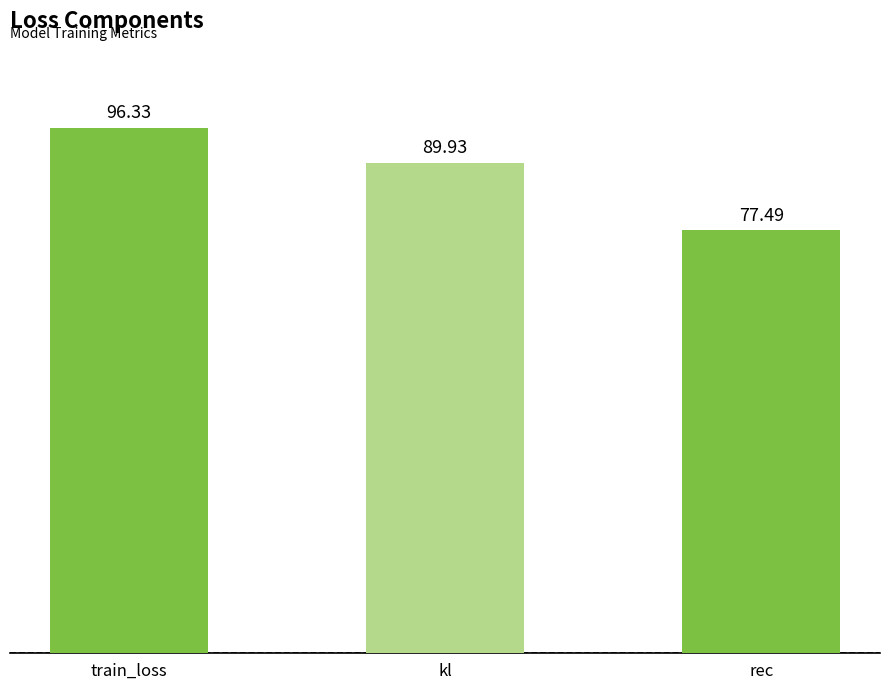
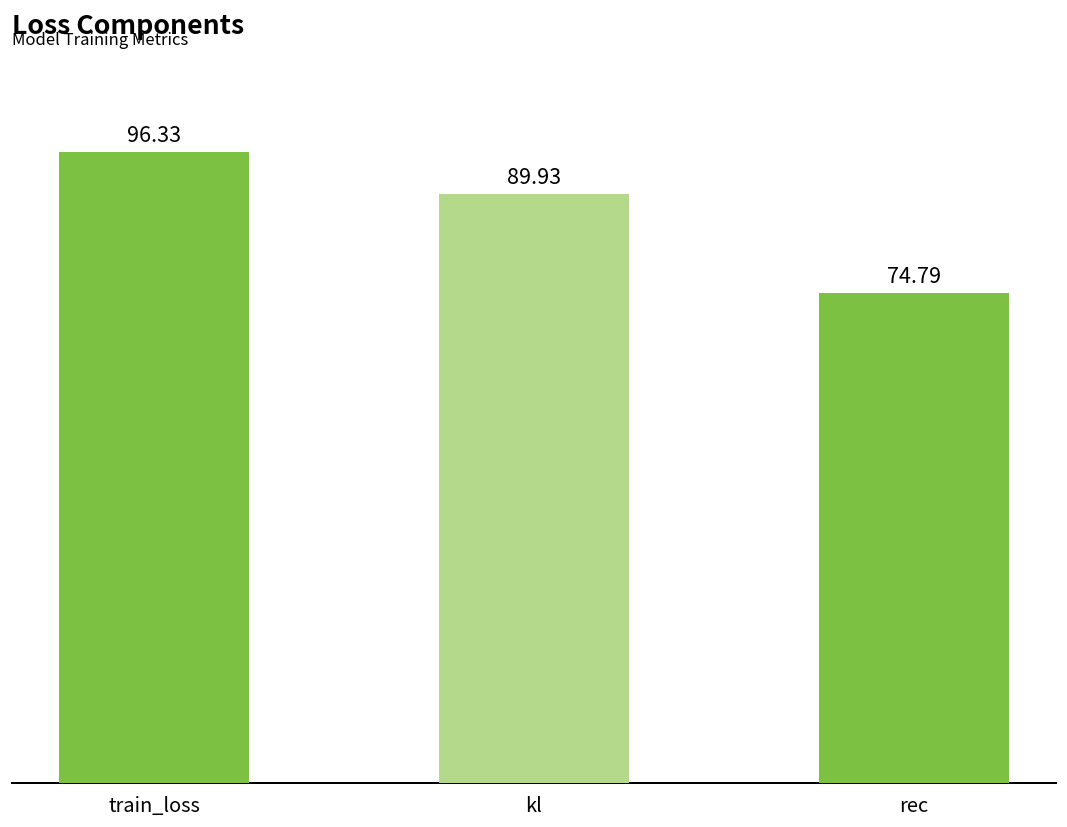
  {
    "train_loss": 96.33,
    "kl": 89.93,
-   "rec": 77.49
+   "rec": 74.79
  }
